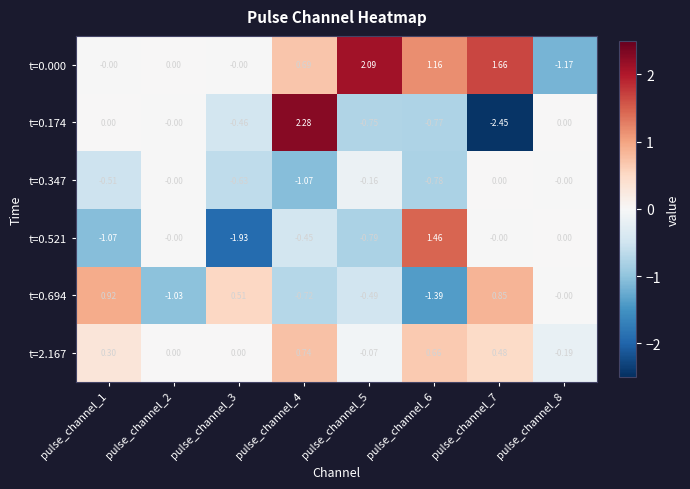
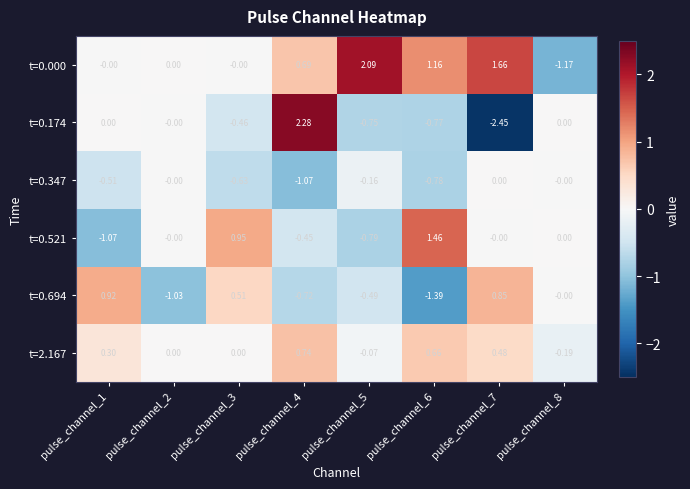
  {
    "t=0.000": {
      "pulse_channel_5": 2.09,
      "pulse_channel_6": 1.16,
      "pulse_channel_7": 1.66,
      "pulse_channel_8": -1.17
    },
    "t=0.174": {
      "pulse_channel_4": 2.28,
      "pulse_channel_7": -2.45
    },
    "t=0.347": {
      "pulse_channel_4": -1.07
    },
    "t=0.521": {
      "pulse_channel_1": -1.07,
-     "pulse_channel_3": -1.93,
+     "pulse_channel_3": 0.95,
      "pulse_channel_6": 1.46
    },
    "t=0.694": {
      "pulse_channel_1": 0.92,
      "pulse_channel_2": -1.03,
      "pulse_channel_6": -1.39,
      "pulse_channel_7": 0.85
    }
  }
